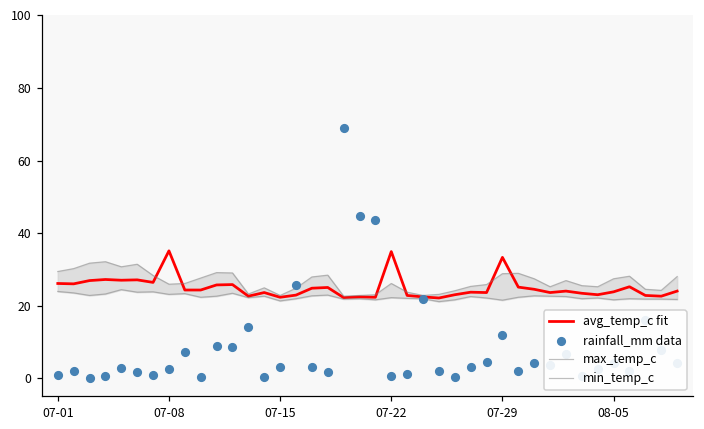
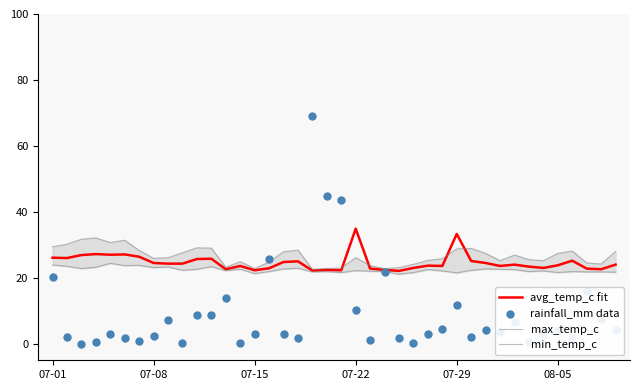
  {
    "avg_temp_c fit": {
      "07-01": 26,
-     "07-08": 35,
+     "07-08": 25,
      "07-22": 35,
      "07-29": 33,
      "08-05": 24
    },
    "rainfall_mm data": {
-     "07-01": 1,
-     "07-22": 1
+     "07-01": 20,
+     "07-22": 10
    }
  }
